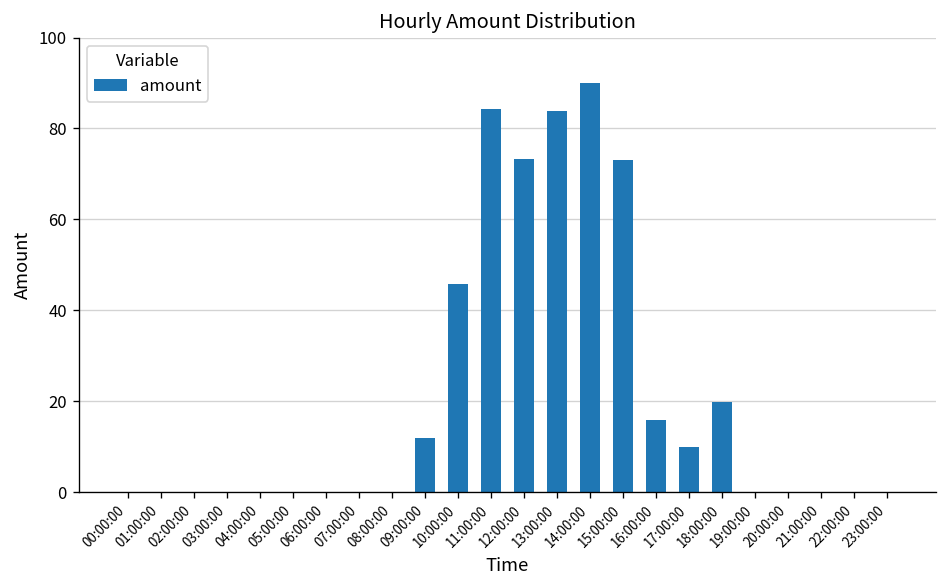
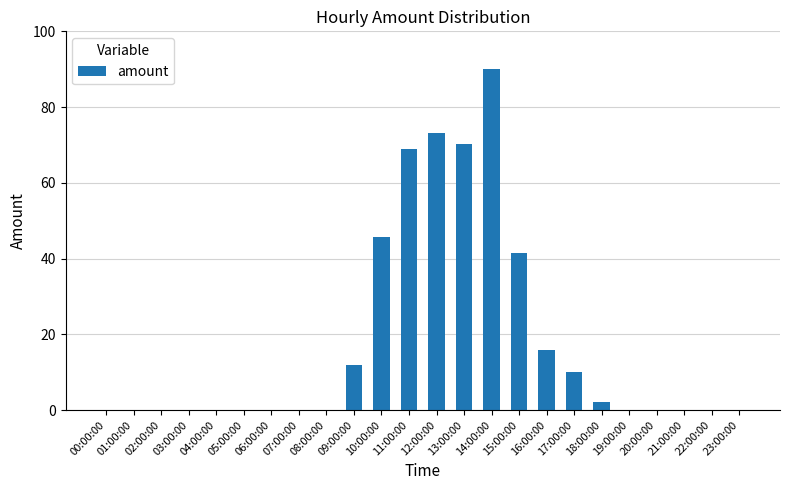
  {
    "00:00:00": 0,
    "01:00:00": 0,
    "02:00:00": 0,
    "03:00:00": 0,
    "04:00:00": 0,
    "05:00:00": 0,
    "06:00:00": 0,
    "07:00:00": 0,
    "08:00:00": 0,
    "09:00:00": 12,
    "10:00:00": 46,
-   "11:00:00": 84,
+   "11:00:00": 69,
    "12:00:00": 73,
-   "13:00:00": 84,
+   "13:00:00": 70,
    "14:00:00": 90,
-   "15:00:00": 73,
+   "15:00:00": 42,
    "16:00:00": 16,
    "17:00:00": 10,
-   "18:00:00": 20,
+   "18:00:00": 2,
    "19:00:00": 0,
    "20:00:00": 0,
    "21:00:00": 0,
    "22:00:00": 0,
    "23:00:00": 0
  }
